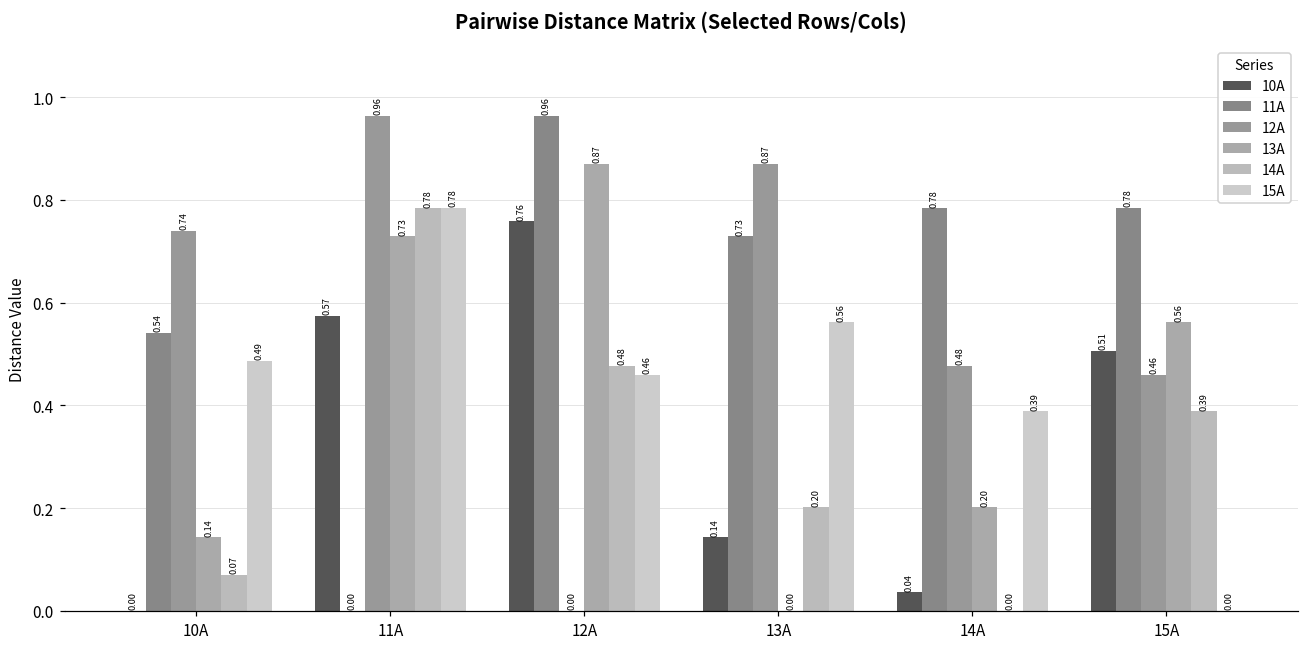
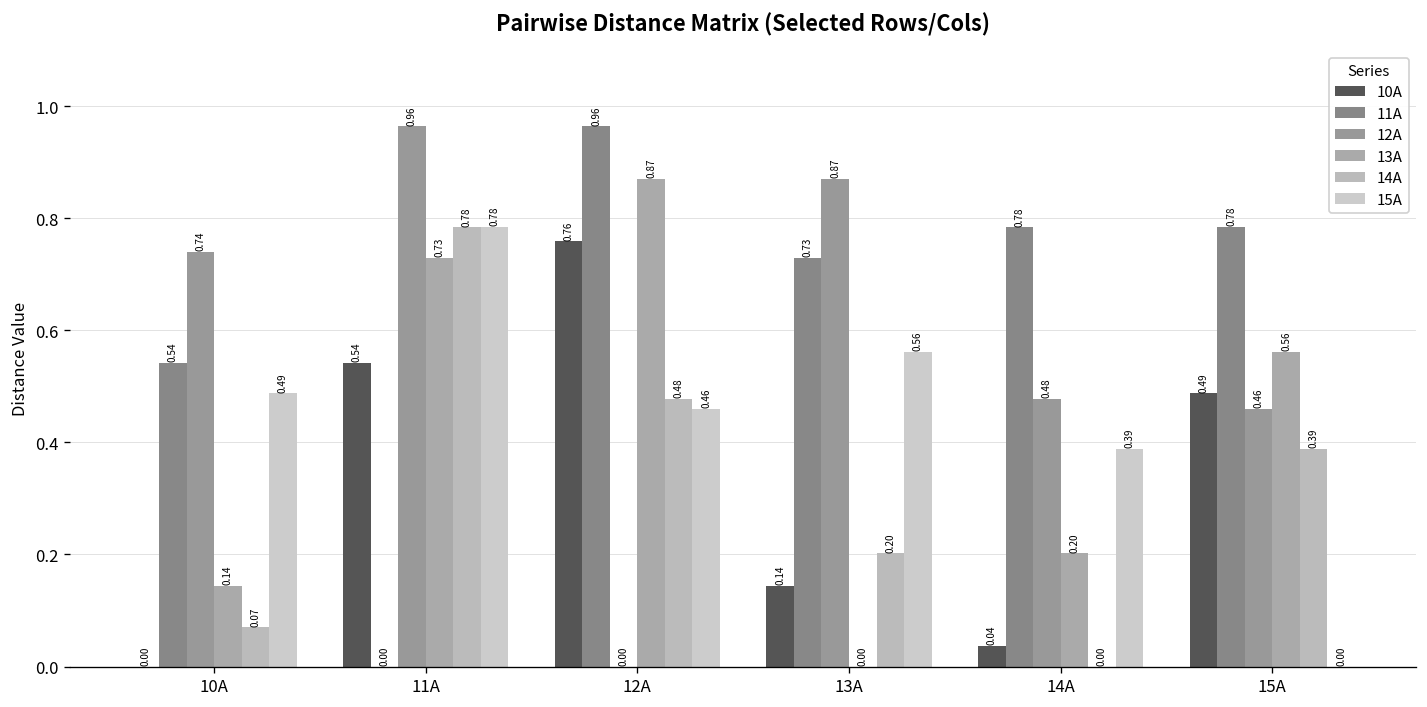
  {
    "10A": {
      "10A": 0.00,
-     "11A": 0.57,
+     "11A": 0.54,
      "12A": 0.76,
      "13A": 0.14,
      "14A": 0.04,
-     "15A": 0.51
+     "15A": 0.49
    }
  }
